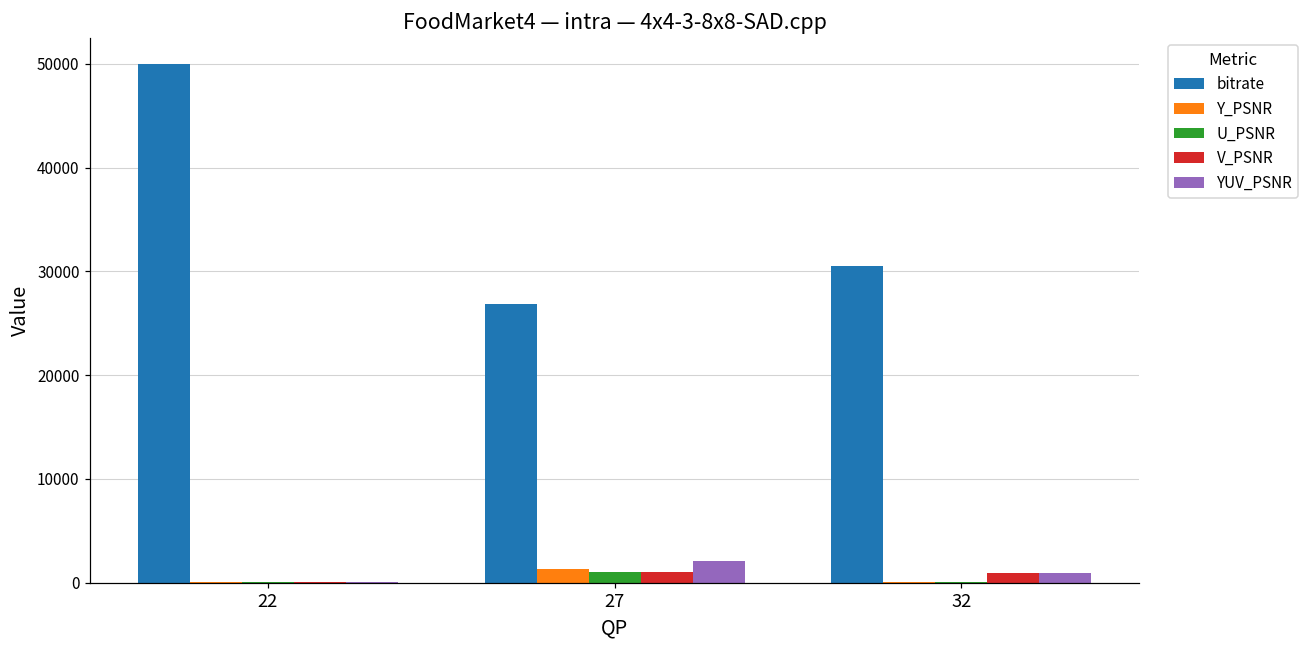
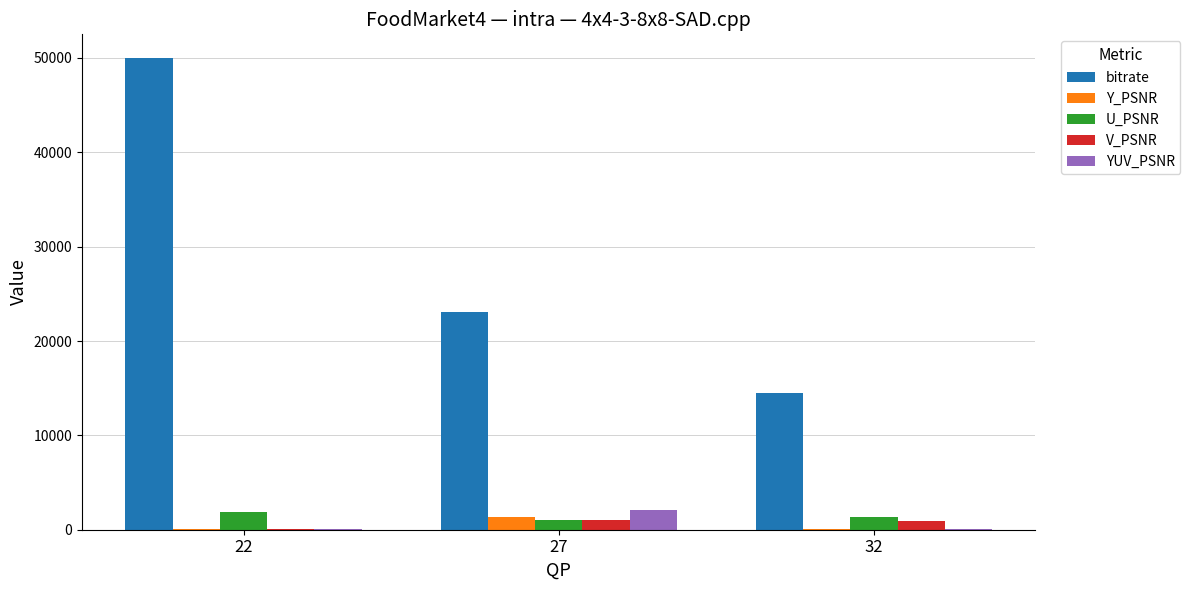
  {
    "bitrate": {
      "22": 50000,
-     "27": 27000,
-     "32": 30000
+     "27": 23000,
+     "32": 15000
    },
    "Y_PSNR": {
      "27": 1000
    },
    "U_PSNR": {
-     "22": 0,
+     "22": 2000,
      "27": 1000,
-     "32": 0
+     "32": 1000
    },
    "V_PSNR": {
      "27": 1000,
      "32": 1000
    },
    "YUV_PSNR": {
      "27": 2000,
-     "32": 1000
+     "32": 0
    }
  }
